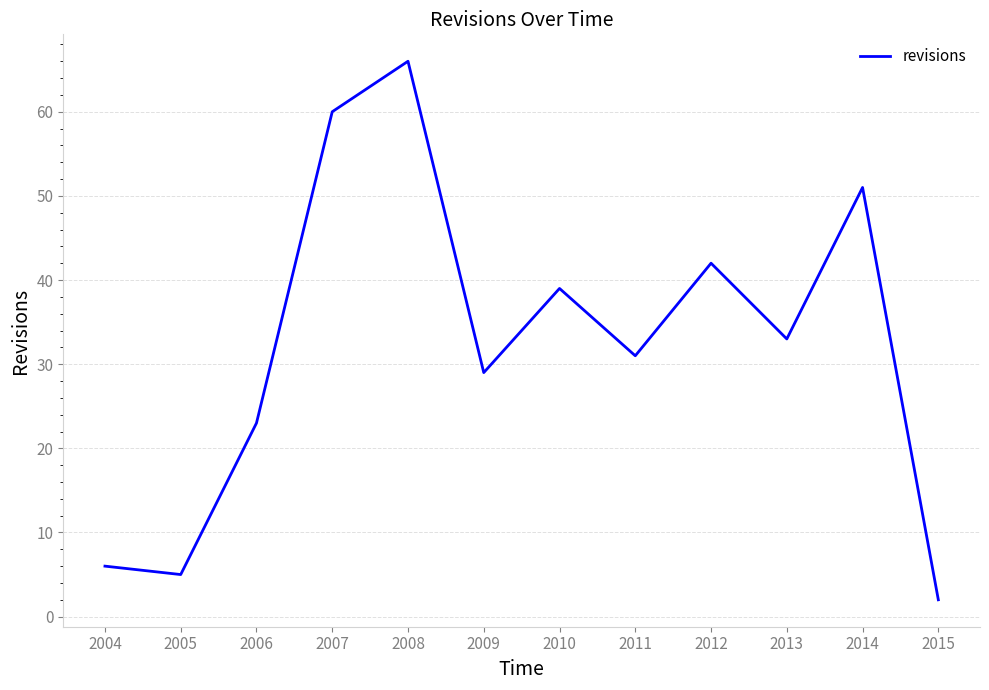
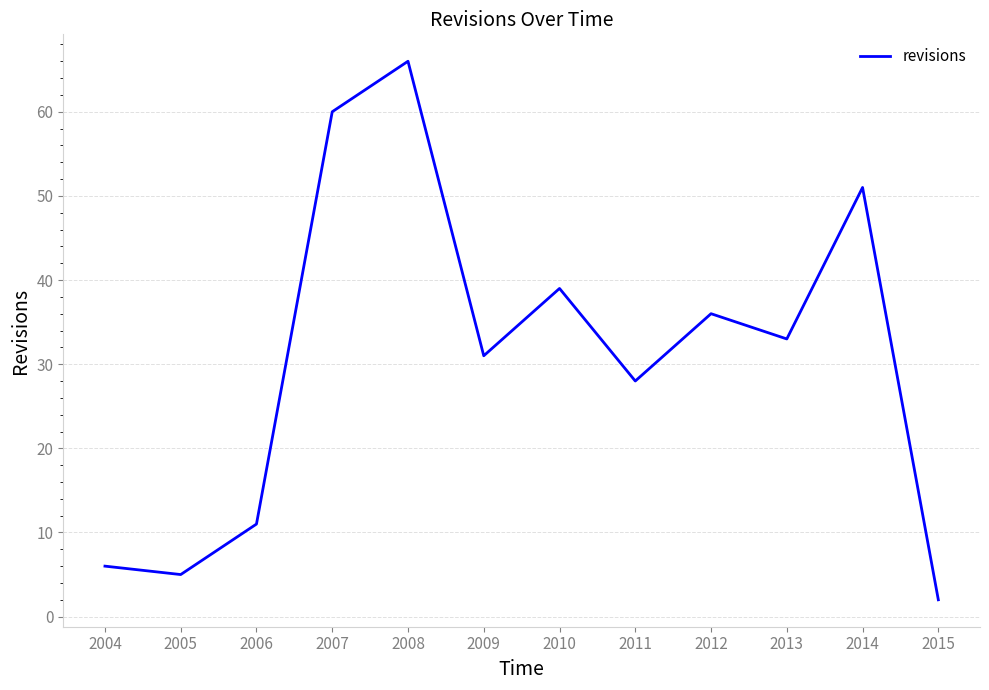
  {
    "2004": 6,
    "2005": 5,
-   "2006": 23,
+   "2006": 11,
    "2007": 60,
    "2008": 66,
-   "2009": 29,
+   "2009": 31,
    "2010": 39,
-   "2011": 31,
-   "2012": 42,
+   "2011": 28,
+   "2012": 36,
    "2013": 33,
    "2014": 51,
    "2015": 2
  }
